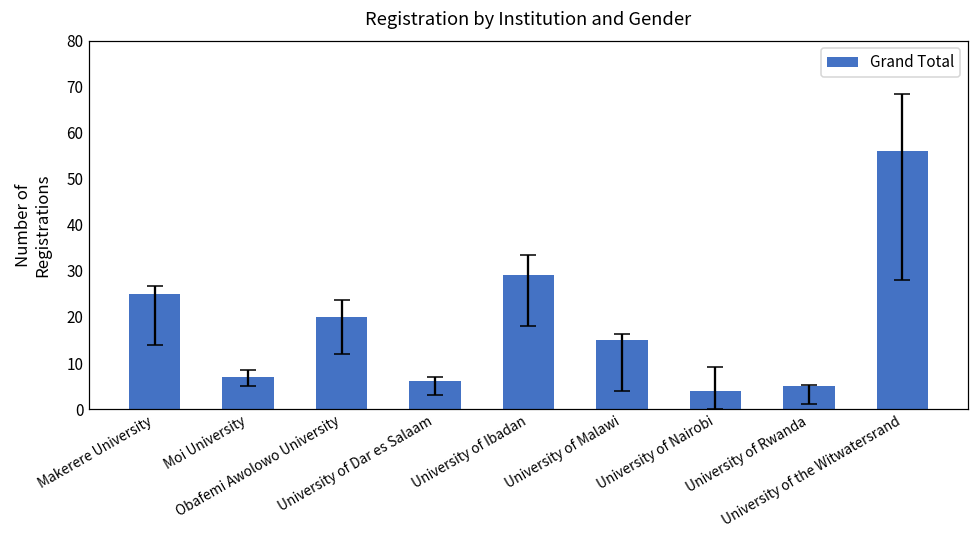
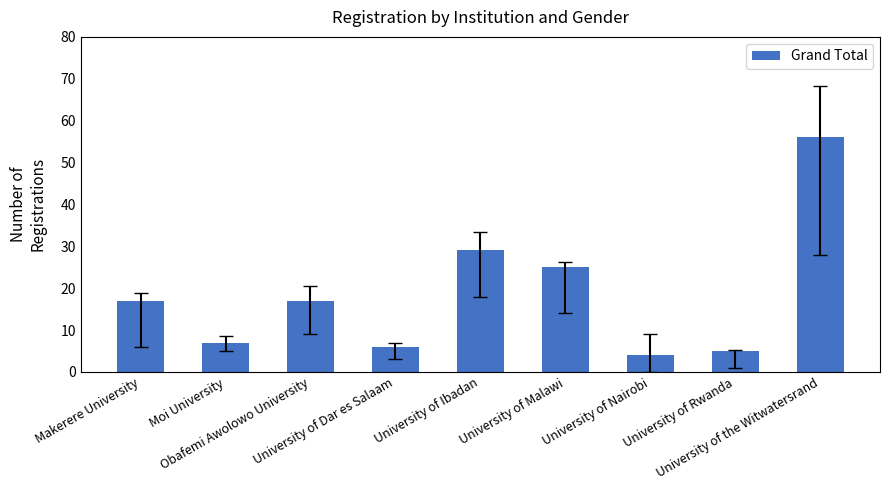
  {
    "Grand Total": {
-     "Makerere University": 25,
+     "Makerere University": 17,
      "Moi University": 7,
-     "Obafemi Awolowo University": 20,
+     "Obafemi Awolowo University": 17,
      "University of Dar es Salaam": 6,
      "University of Ibadan": 29,
-     "University of Malawi": 15,
+     "University of Malawi": 25,
      "University of Nairobi": 4,
      "University of Rwanda": 5,
      "University of the Witwatersrand": 56
    }
  }
